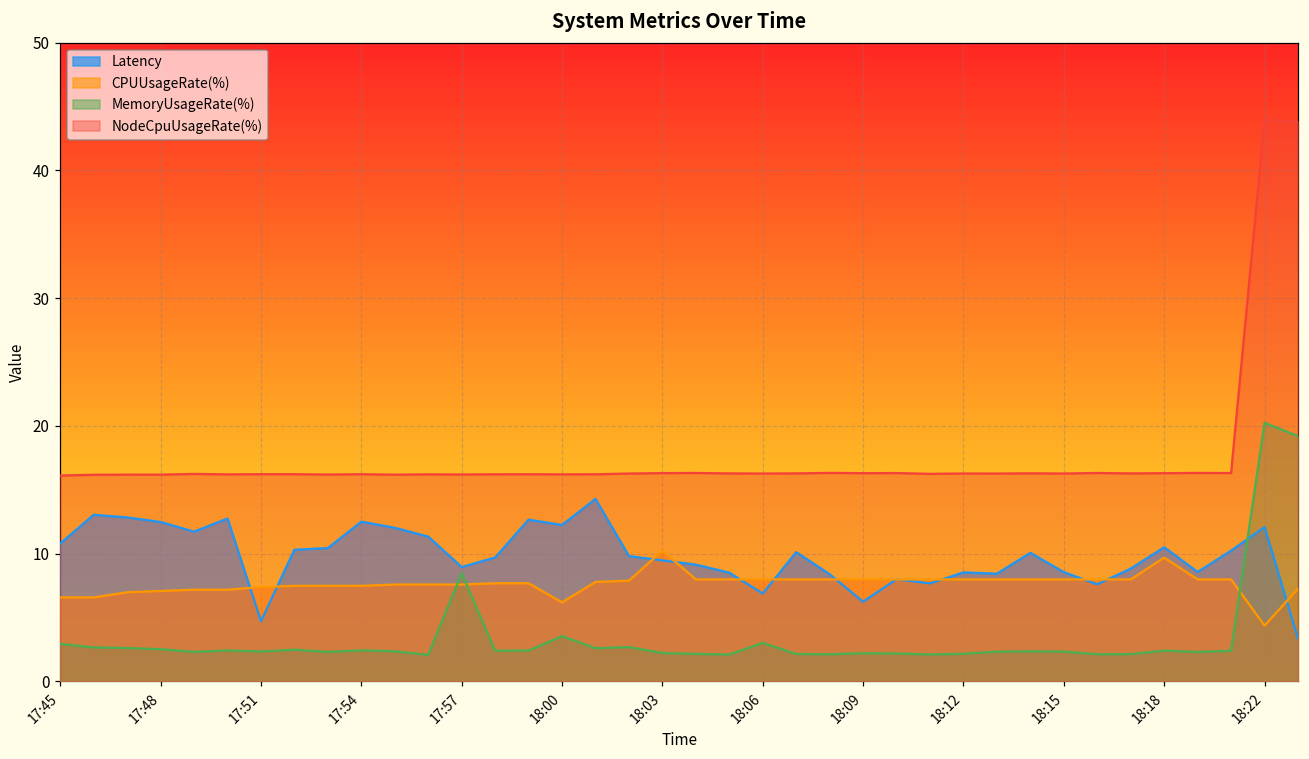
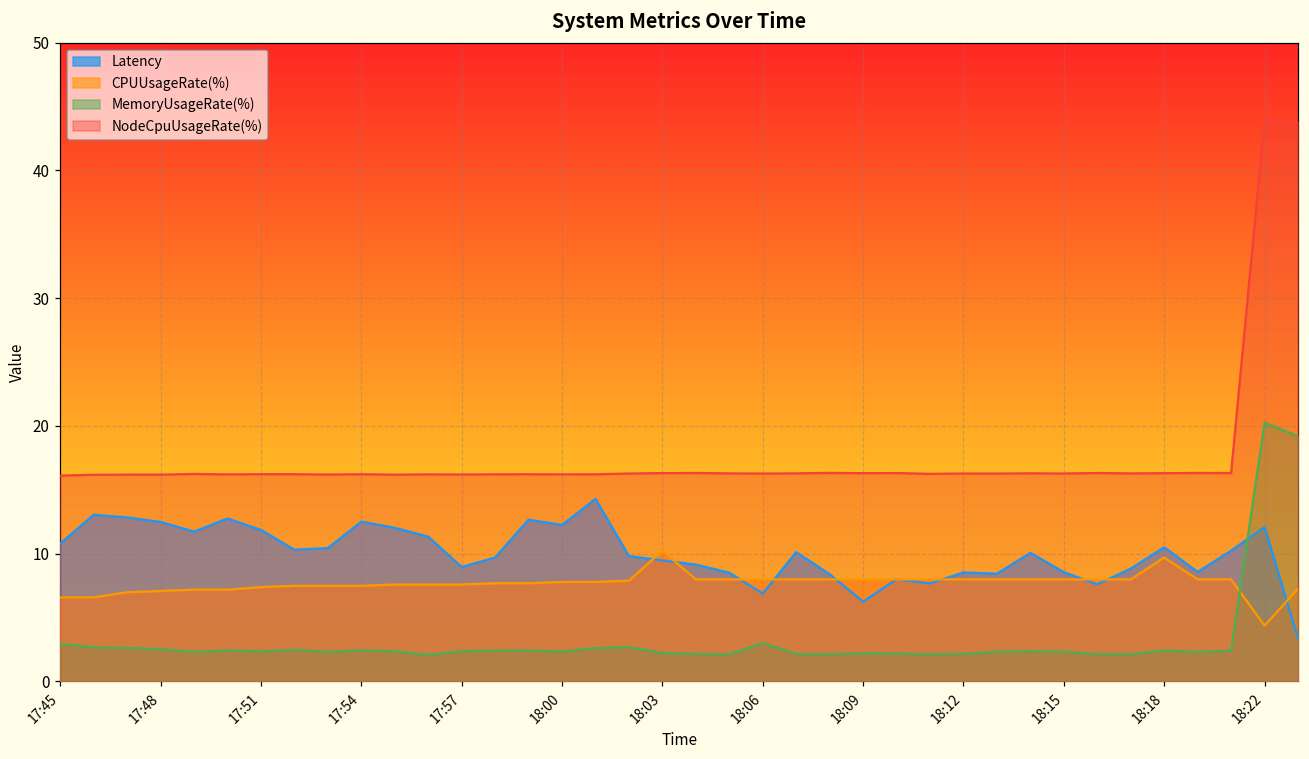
  {
    "Latency": {
      "17:45": 10.8,
      "17:48": 12.5,
-     "17:51": 4.7,
+     "17:51": 11.9,
      "17:54": 12.5,
      "17:57": 8.9,
      "18:00": 12.2,
      "18:03": 9.5,
      "18:06": 6.9,
      "18:09": 6.2,
      "18:12": 8.5,
      "18:15": 8.5,
      "18:18": 10.5,
      "18:22": 12.1
    },
    "CPUUsageRate(%)": {
      "17:45": 6.6,
      "17:48": 7.1,
      "17:51": 7.4,
      "17:54": 7.5,
      "17:57": 7.6,
-     "18:00": 6.2,
+     "18:00": 7.8,
      "18:03": 10.2,
      "18:06": 8.0,
      "18:09": 8.0,
      "18:12": 8.0,
      "18:15": 8.0,
      "18:18": 9.7,
      "18:22": 4.4
    },
    "MemoryUsageRate(%)": {
      "17:45": 2.9,
      "17:48": 2.5,
      "17:51": 2.3,
      "17:54": 2.4,
-     "17:57": 8.5,
-     "18:00": 3.5,
+     "17:57": 2.4,
+     "18:00": 2.3,
      "18:03": 2.2,
      "18:06": 3.0,
      "18:09": 2.2,
      "18:12": 2.2,
      "18:15": 2.3,
      "18:18": 2.4,
      "18:22": 20.2
    },
    "NodeCpuUsageRate(%)": {
      "17:45": 16.1,
      "17:48": 16.2,
      "17:51": 16.2,
      "17:54": 16.2,
      "17:57": 16.2,
      "18:00": 16.2,
      "18:03": 16.3,
      "18:06": 16.3,
      "18:09": 16.3,
      "18:12": 16.3,
      "18:15": 16.3,
      "18:18": 16.3,
      "18:22": 44.0
    }
  }
